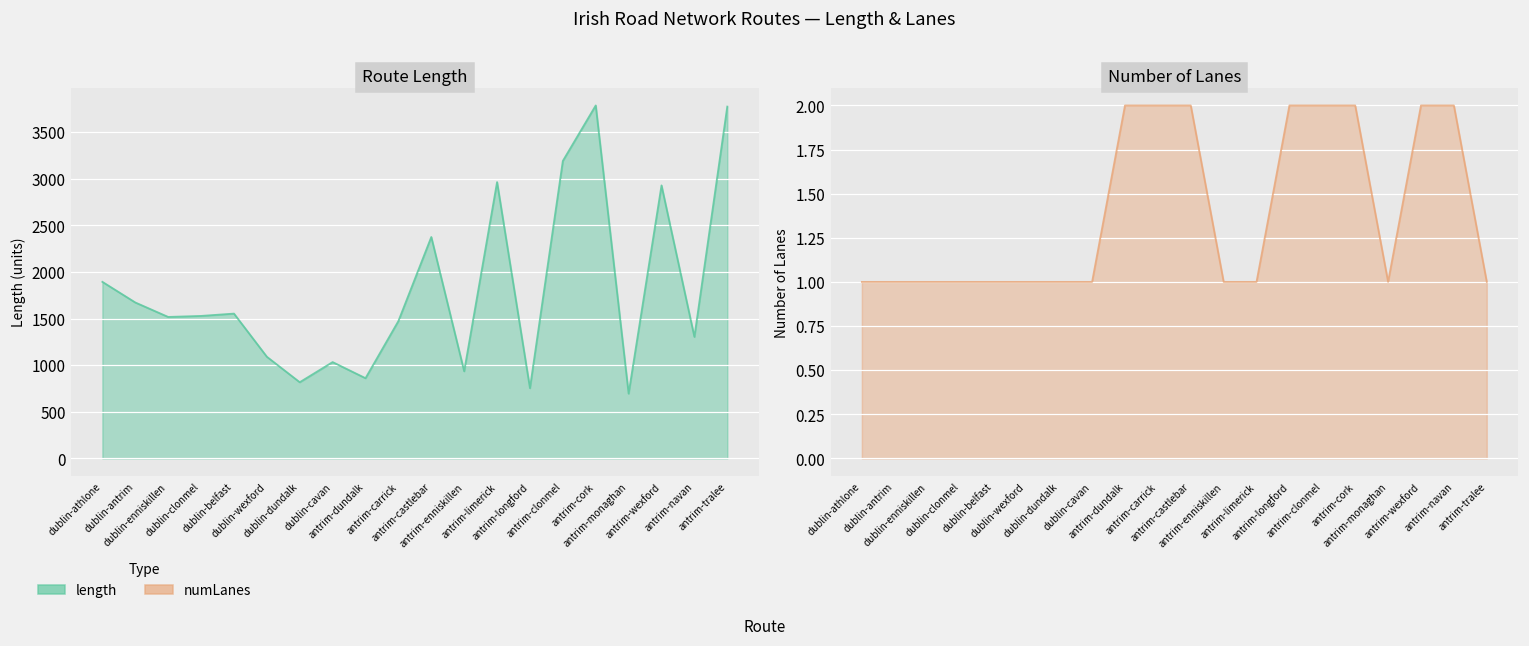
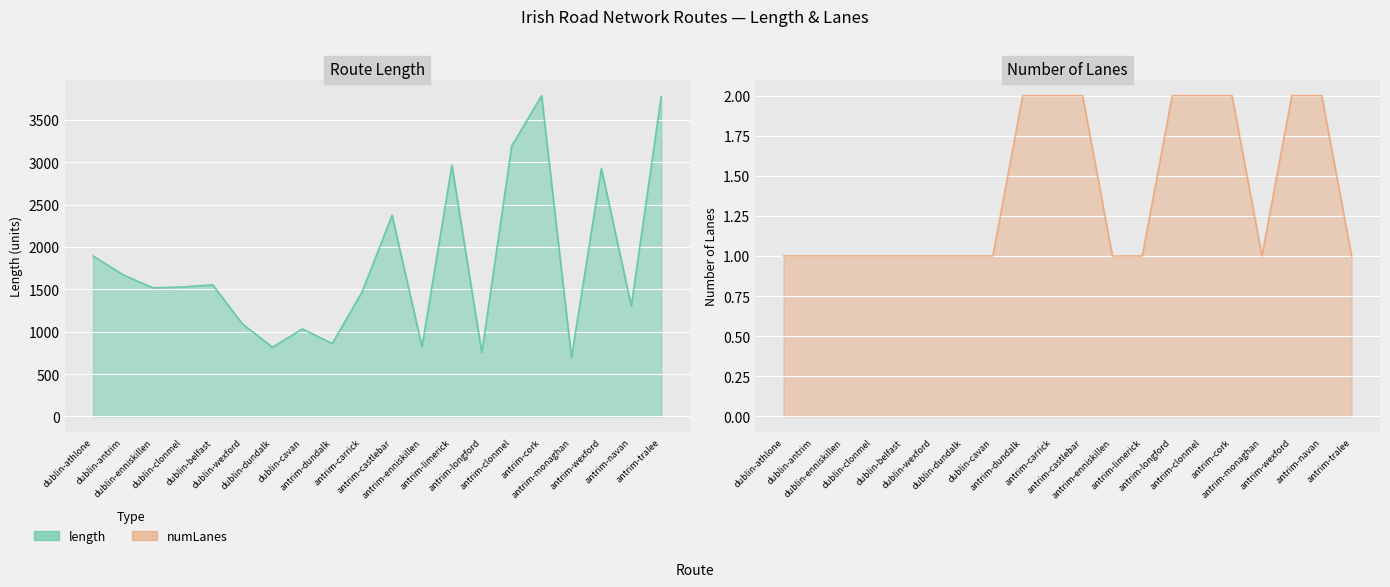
  {
    "Route Length": {
      "dublin-athlone": 1900,
      "dublin-antrim": 1700,
      "dublin-enniskillen": 1500,
      "dublin-clonmel": 1500,
      "dublin-belfast": 1600,
      "dublin-wexford": 1100,
      "dublin-dundalk": 800,
      "dublin-cavan": 1000,
      "antrim-dundalk": 900,
      "antrim-carrick": 1500,
      "antrim-castlebar": 2400,
-     "antrim-enniskillen": 900,
+     "antrim-enniskillen": 800,
      "antrim-limerick": 3000,
      "antrim-longford": 800,
      "antrim-clonmel": 3200,
      "antrim-cork": 3800,
      "antrim-monaghan": 700,
      "antrim-wexford": 2900,
      "antrim-navan": 1300,
      "antrim-tralee": 3800
    },
    "Number of Lanes": {
      "dublin-athlone": 1.00,
      "dublin-antrim": 1.00,
      "dublin-enniskillen": 1.00,
      "dublin-clonmel": 1.00,
      "dublin-belfast": 1.00,
      "dublin-wexford": 1.00,
      "dublin-dundalk": 1.00,
      "dublin-cavan": 1.00,
      "antrim-dundalk": 2.00,
      "antrim-carrick": 2.00,
      "antrim-castlebar": 2.00,
      "antrim-enniskillen": 1.00,
      "antrim-limerick": 1.00,
      "antrim-longford": 2.00,
      "antrim-clonmel": 2.00,
      "antrim-cork": 2.00,
      "antrim-monaghan": 1.00,
      "antrim-wexford": 2.00,
      "antrim-navan": 2.00,
      "antrim-tralee": 1.00
    }
  }
